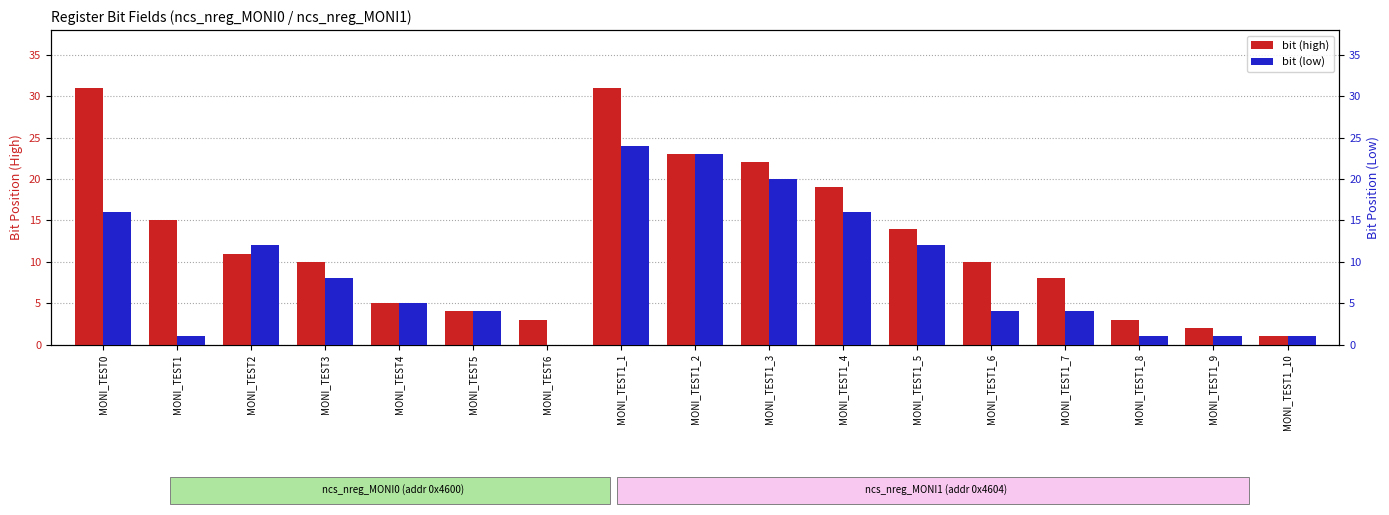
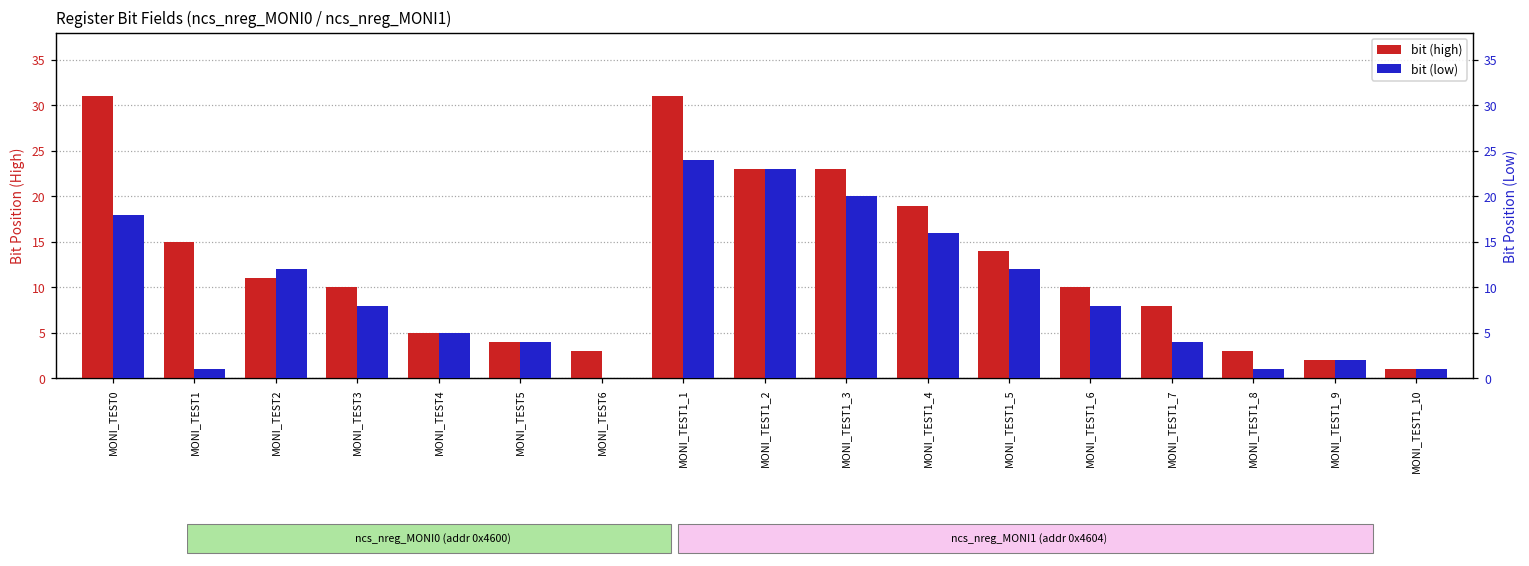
  {
    "bit (high)": {
      "MONI_TEST0": 31,
      "MONI_TEST1": 15,
      "MONI_TEST2": 11,
      "MONI_TEST3": 10,
      "MONI_TEST4": 5,
      "MONI_TEST5": 4,
      "MONI_TEST6": 3,
      "MONI_TEST1_1": 31,
      "MONI_TEST1_2": 23,
-     "MONI_TEST1_3": 22,
+     "MONI_TEST1_3": 23,
      "MONI_TEST1_4": 19,
      "MONI_TEST1_5": 14,
      "MONI_TEST1_6": 10,
      "MONI_TEST1_7": 8,
      "MONI_TEST1_8": 3,
      "MONI_TEST1_9": 2,
      "MONI_TEST1_10": 1
    },
    "bit (low)": {
-     "MONI_TEST0": 16,
+     "MONI_TEST0": 18,
      "MONI_TEST1": 1,
      "MONI_TEST2": 12,
      "MONI_TEST3": 8,
      "MONI_TEST4": 5,
      "MONI_TEST5": 4,
      "MONI_TEST6": 0,
      "MONI_TEST1_1": 24,
      "MONI_TEST1_2": 23,
      "MONI_TEST1_3": 20,
      "MONI_TEST1_4": 16,
      "MONI_TEST1_5": 12,
-     "MONI_TEST1_6": 4,
+     "MONI_TEST1_6": 8,
      "MONI_TEST1_7": 4,
      "MONI_TEST1_8": 1,
-     "MONI_TEST1_9": 1,
+     "MONI_TEST1_9": 2,
      "MONI_TEST1_10": 1
    }
  }
